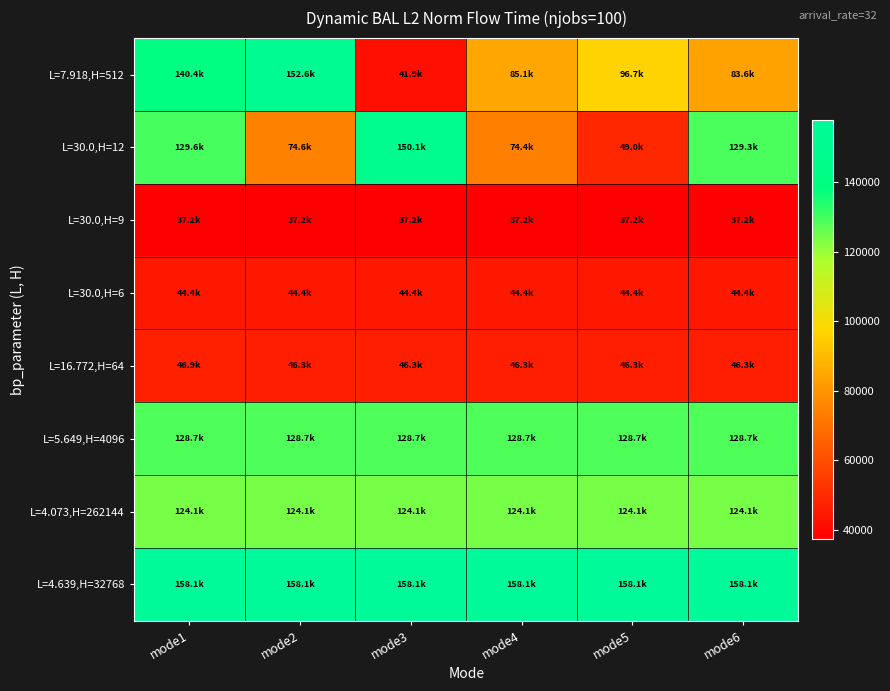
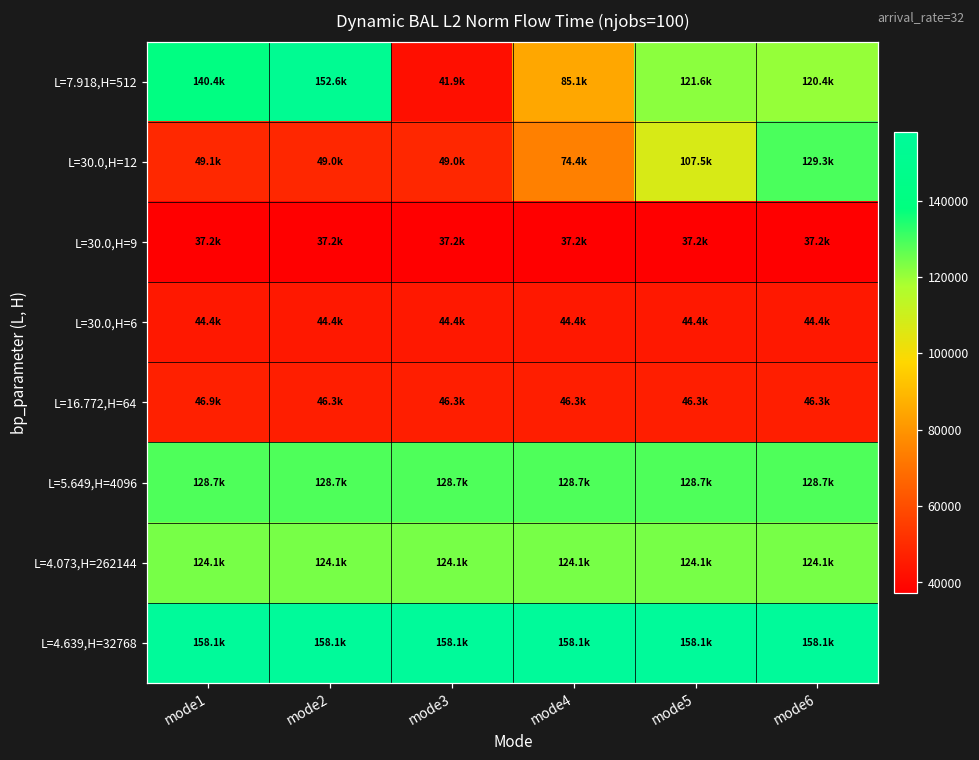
  {
    "L=7.918,H=512": {
      "mode1": "140.4k",
      "mode2": "152.6k",
      "mode3": "41.9k",
      "mode4": "85.1k",
-     "mode5": "96.7k",
-     "mode6": "83.6k"
+     "mode5": "121.6k",
+     "mode6": "120.4k"
    },
    "L=30.0,H=12": {
-     "mode1": "129.6k",
-     "mode2": "74.6k",
-     "mode3": "150.1k",
+     "mode1": "49.1k",
+     "mode2": "49.0k",
+     "mode3": "49.0k",
      "mode4": "74.4k",
-     "mode5": "49.0k",
+     "mode5": "107.5k",
      "mode6": "129.3k"
    },
    "L=30.0,H=9": {
      "mode1": "37.2k",
      "mode2": "37.2k",
      "mode3": "37.2k",
      "mode4": "37.2k",
      "mode5": "37.2k",
      "mode6": "37.2k"
    },
    "L=30.0,H=6": {
      "mode1": "44.4k",
      "mode2": "44.4k",
      "mode3": "44.4k",
      "mode4": "44.4k",
      "mode5": "44.4k",
      "mode6": "44.4k"
    },
    "L=16.772,H=64": {
      "mode1": "46.9k",
      "mode2": "46.3k",
      "mode3": "46.3k",
      "mode4": "46.3k",
      "mode5": "46.3k",
      "mode6": "46.3k"
    },
    "L=5.649,H=4096": {
      "mode1": "128.7k",
      "mode2": "128.7k",
      "mode3": "128.7k",
      "mode4": "128.7k",
      "mode5": "128.7k",
      "mode6": "128.7k"
    },
    "L=4.073,H=262144": {
      "mode1": "124.1k",
      "mode2": "124.1k",
      "mode3": "124.1k",
      "mode4": "124.1k",
      "mode5": "124.1k",
      "mode6": "124.1k"
    },
    "L=4.639,H=32768": {
      "mode1": "158.1k",
      "mode2": "158.1k",
      "mode3": "158.1k",
      "mode4": "158.1k",
      "mode5": "158.1k",
      "mode6": "158.1k"
    }
  }
